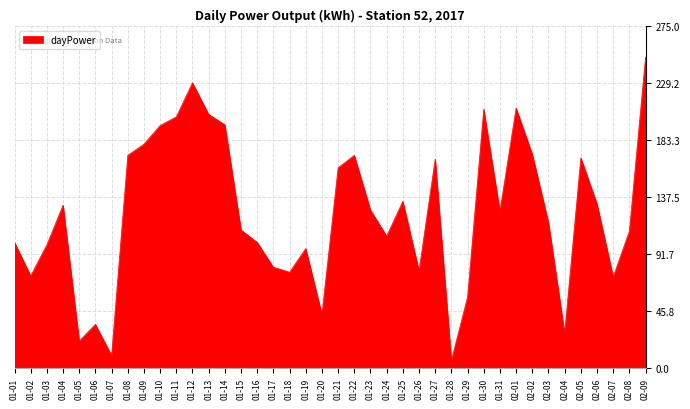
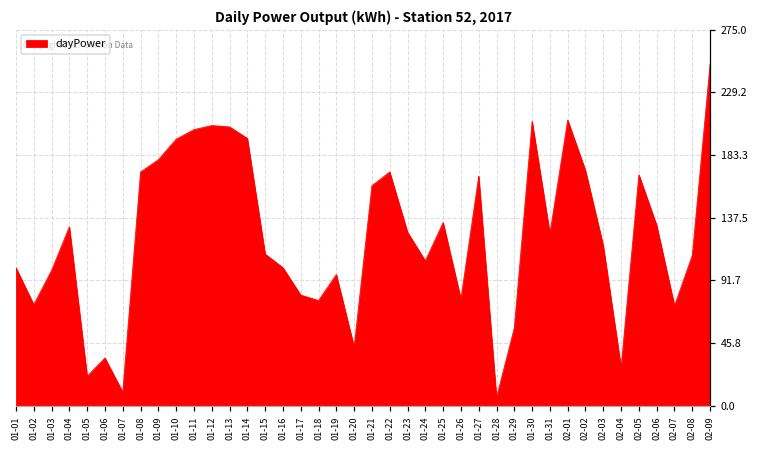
  {
    "01-01": 101,
    "01-02": 74,
    "01-03": 99,
    "01-04": 131,
    "01-05": 22,
    "01-06": 35,
    "01-07": 10,
    "01-08": 171,
    "01-09": 180,
    "01-10": 195,
    "01-11": 202,
-   "01-12": 229,
+   "01-12": 205,
    "01-13": 204,
    "01-14": 196,
    "01-15": 111,
    "01-16": 101,
    "01-17": 81,
    "01-18": 77,
    "01-19": 96,
    "01-20": 43,
    "01-21": 161,
    "01-22": 171,
    "01-23": 127,
    "01-24": 106,
    "01-25": 134,
    "01-26": 78,
    "01-27": 168,
    "01-28": 6,
    "01-29": 57,
    "01-30": 208,
    "01-31": 126,
    "02-01": 209,
    "02-02": 172,
    "02-03": 117,
    "02-04": 28,
    "02-05": 169,
    "02-06": 132,
    "02-07": 73,
    "02-08": 110,
    "02-09": 250
  }
